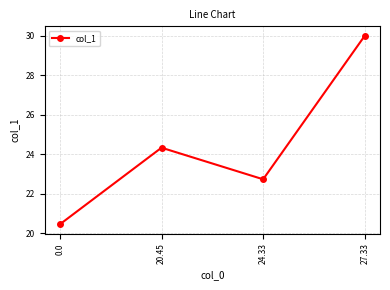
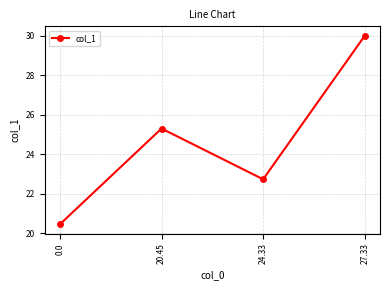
  {
    "0.0": 20.5,
-   "20.45": 24.3,
+   "20.45": 25.3,
    "24.33": 22.7,
    "27.33": 30.0
  }
